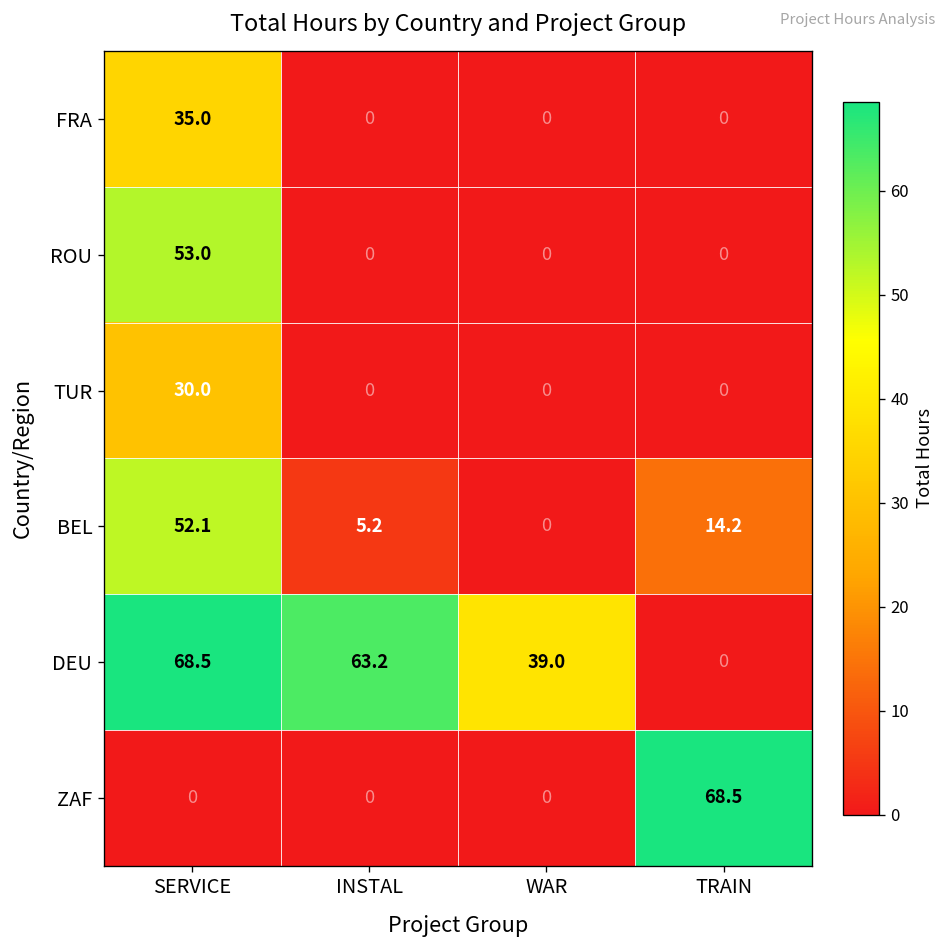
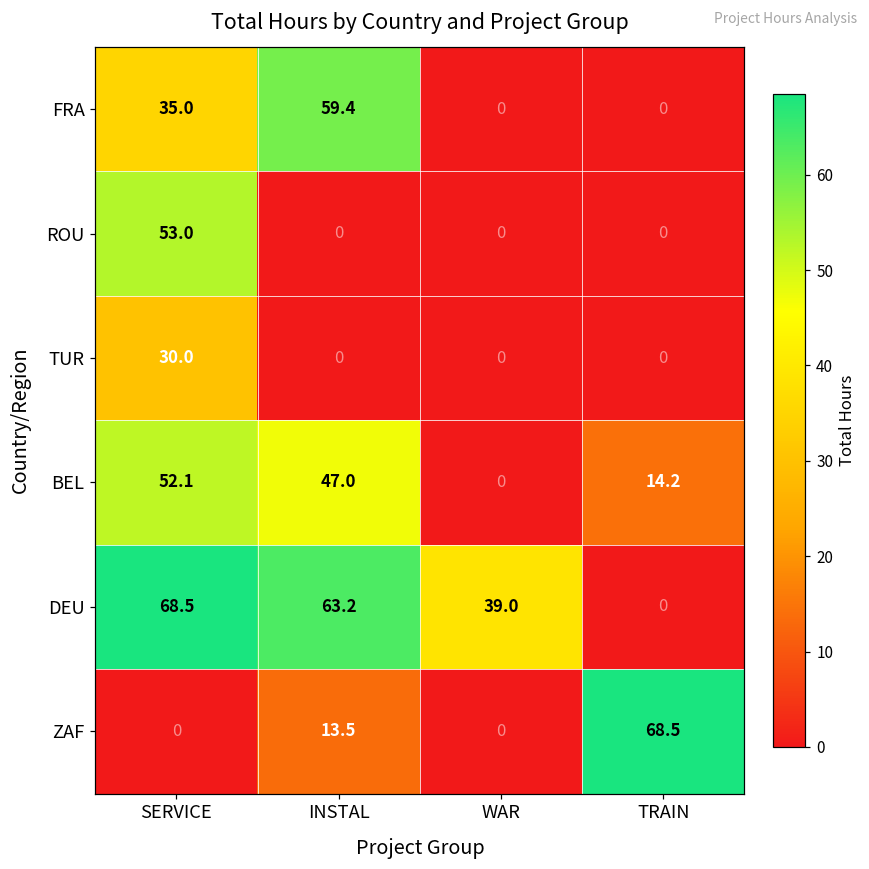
  {
    "FRA": {
      "SERVICE": 35.0,
-     "INSTAL": 0,
+     "INSTAL": 59.4,
      "WAR": 0,
      "TRAIN": 0
    },
    "ROU": {
      "SERVICE": 53.0,
      "INSTAL": 0,
      "WAR": 0,
      "TRAIN": 0
    },
    "TUR": {
      "SERVICE": 30.0,
      "INSTAL": 0,
      "WAR": 0,
      "TRAIN": 0
    },
    "BEL": {
      "SERVICE": 52.1,
-     "INSTAL": 5.2,
+     "INSTAL": 47.0,
      "WAR": 0,
      "TRAIN": 14.2
    },
    "DEU": {
      "SERVICE": 68.5,
      "INSTAL": 63.2,
      "WAR": 39.0,
      "TRAIN": 0
    },
    "ZAF": {
      "SERVICE": 0,
-     "INSTAL": 0,
+     "INSTAL": 13.5,
      "WAR": 0,
      "TRAIN": 68.5
    }
  }
